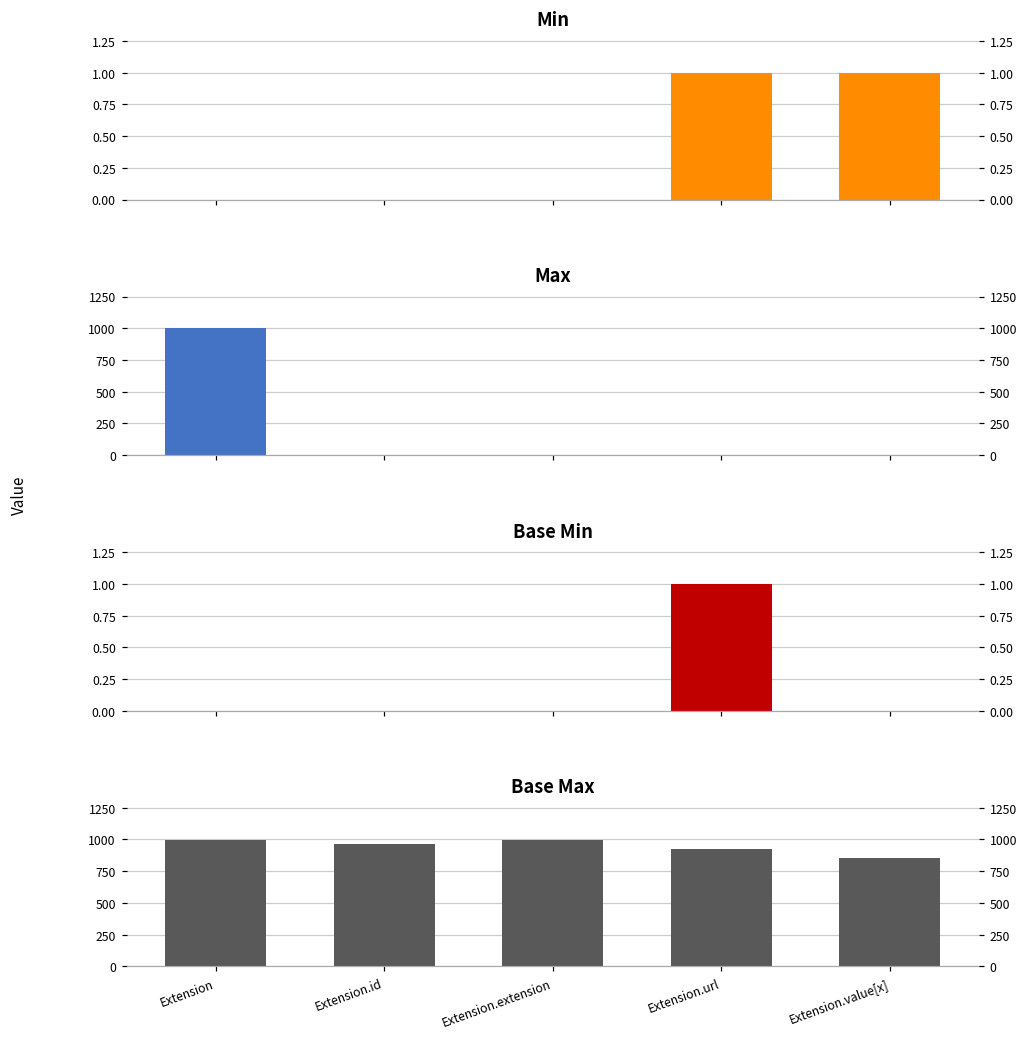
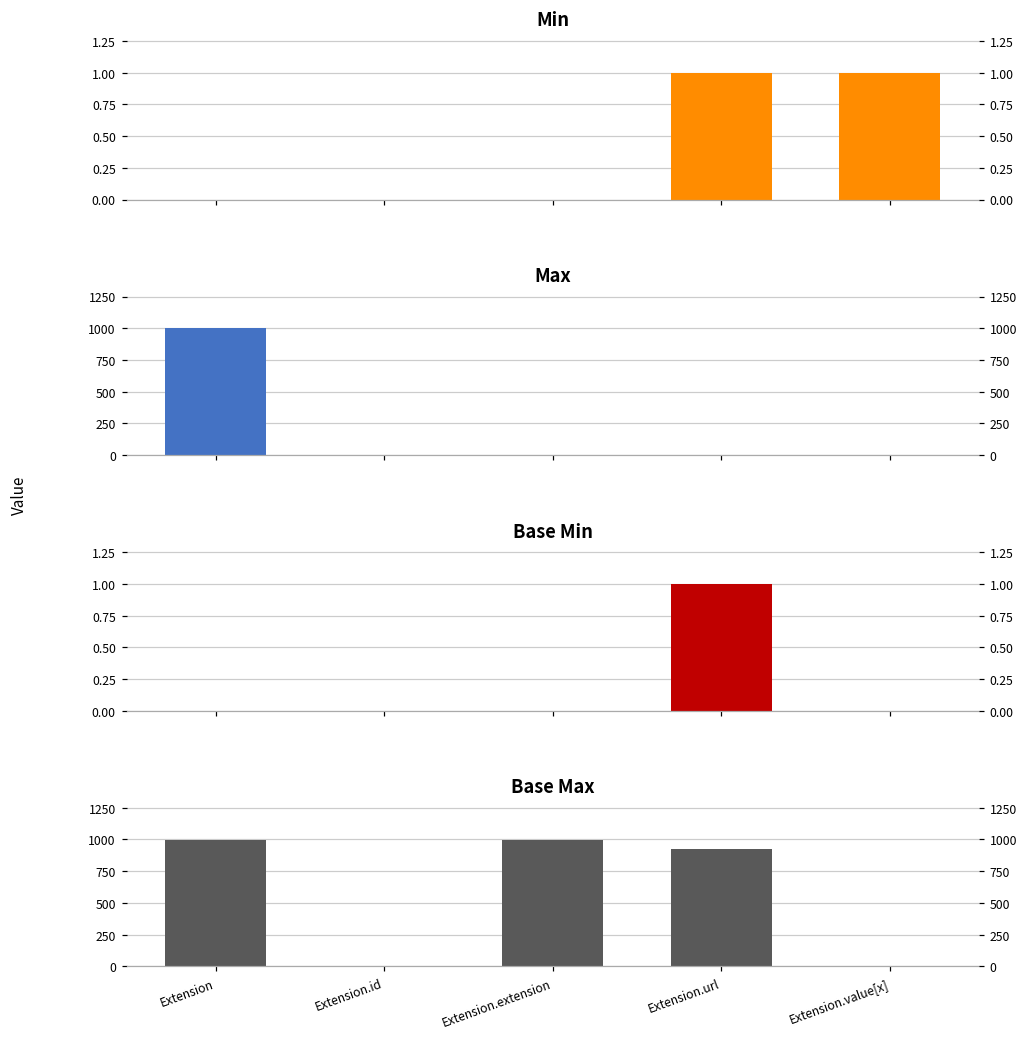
  {
    "Base Max": {
      "Extension": 1000,
-     "Extension.id": 960,
+     "Extension.id": 0,
      "Extension.extension": 1000,
      "Extension.url": 930,
-     "Extension.value[x]": 850
+     "Extension.value[x]": 0
    }
  }
